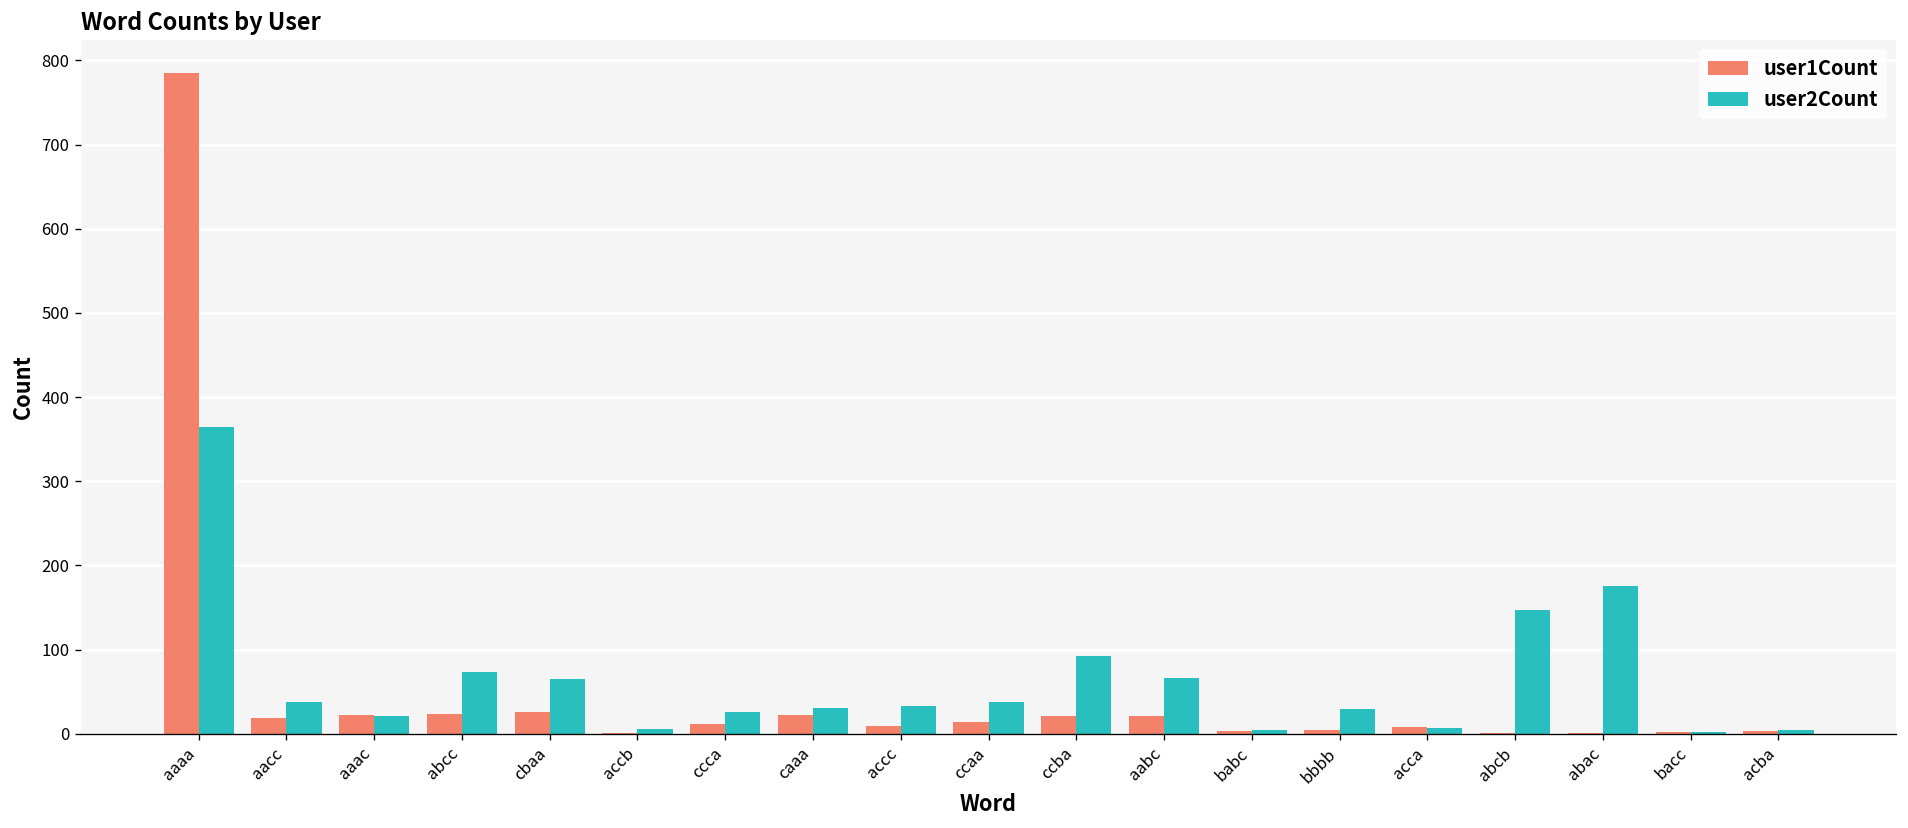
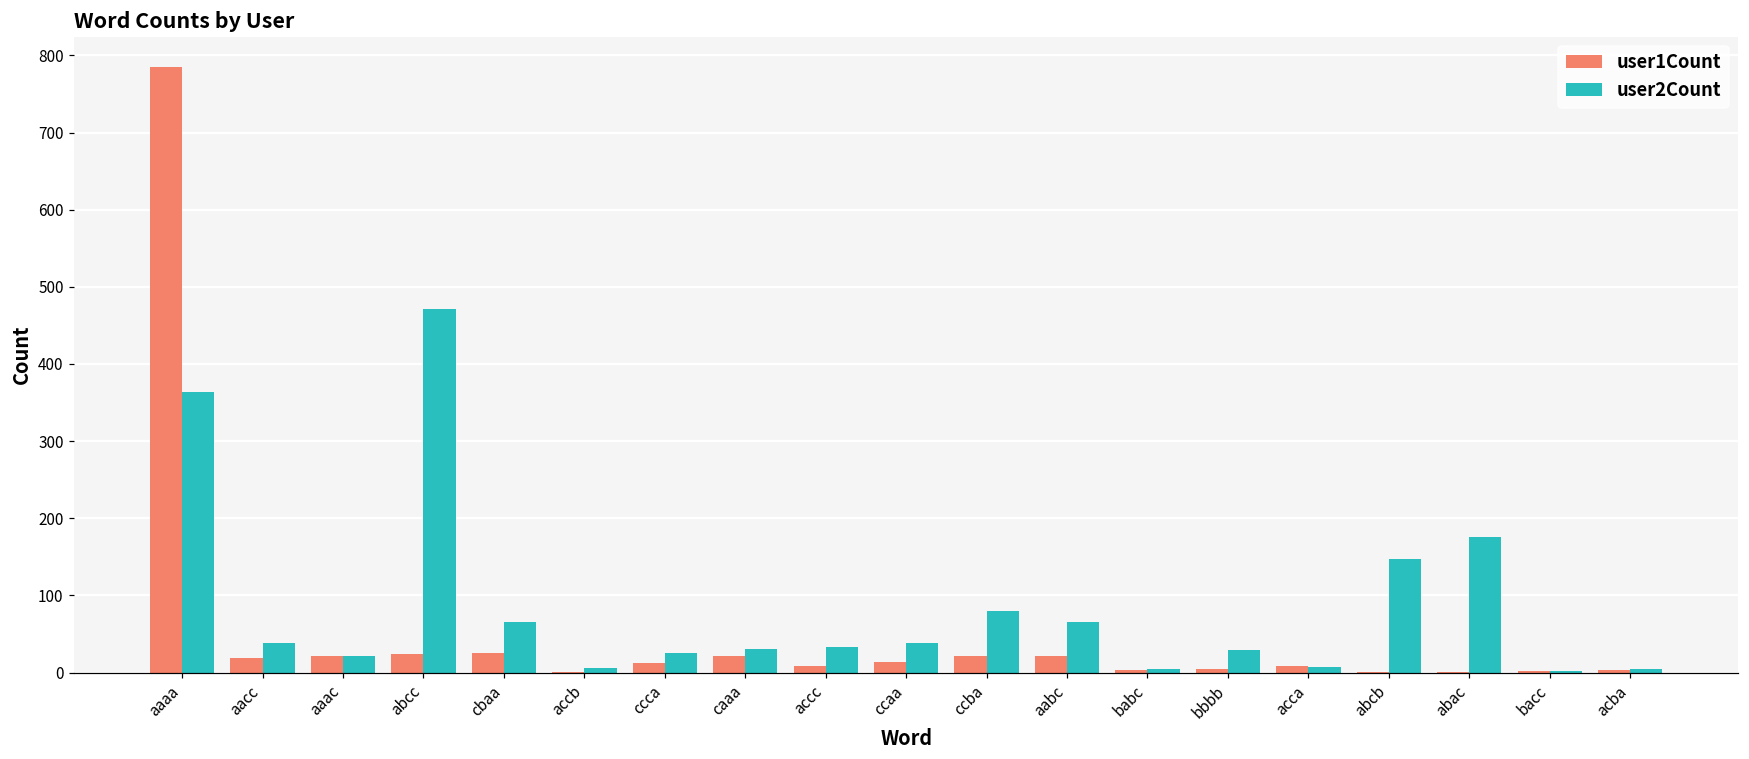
  {
    "user1Count": {
      "aaaa": 790,
      "aacc": 20,
      "aaac": 20,
      "abcc": 20,
      "cbaa": 30,
      "ccca": 10,
      "caaa": 20,
      "accc": 10,
      "ccaa": 10,
      "ccba": 20,
      "aabc": 20,
      "bbbb": 0,
      "acca": 10
    },
    "user2Count": {
      "aaaa": 360,
      "aacc": 40,
      "aaac": 20,
-     "abcc": 70,
+     "abcc": 470,
      "cbaa": 70,
      "accb": 10,
      "ccca": 30,
      "caaa": 30,
      "accc": 30,
      "ccaa": 40,
-     "ccba": 90,
+     "ccba": 80,
      "aabc": 70,
      "babc": 0,
      "bbbb": 30,
      "acca": 10,
      "abcb": 150,
      "abac": 180,
      "acba": 0
    }
  }
